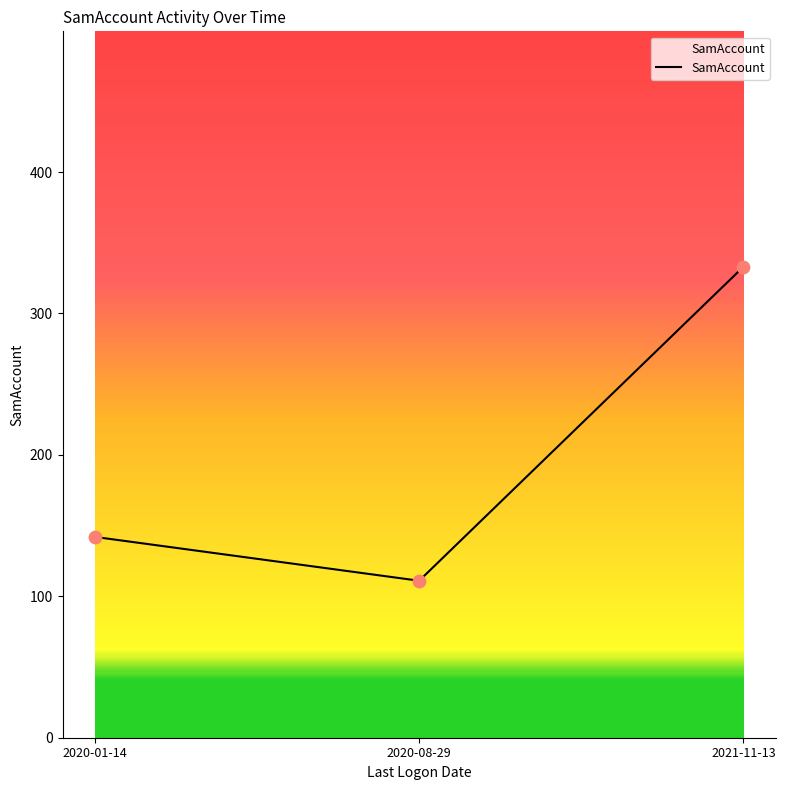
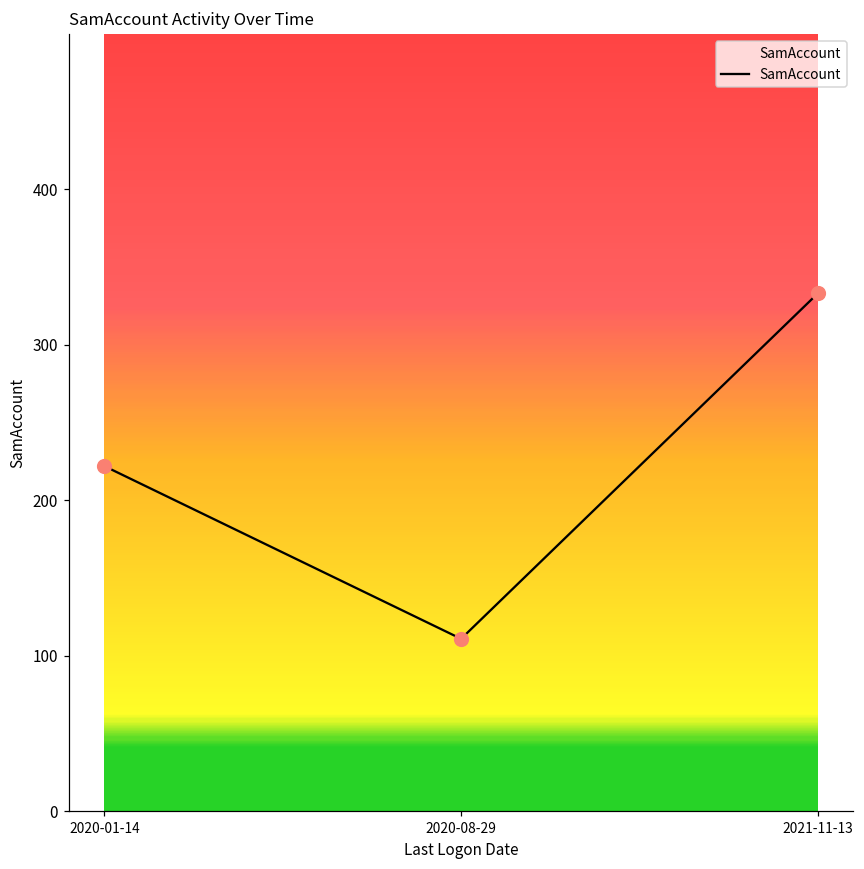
  {
-   "2020-01-14": 142,
+   "2020-01-14": 222,
    "2020-08-29": 111,
    "2021-11-13": 333
  }
